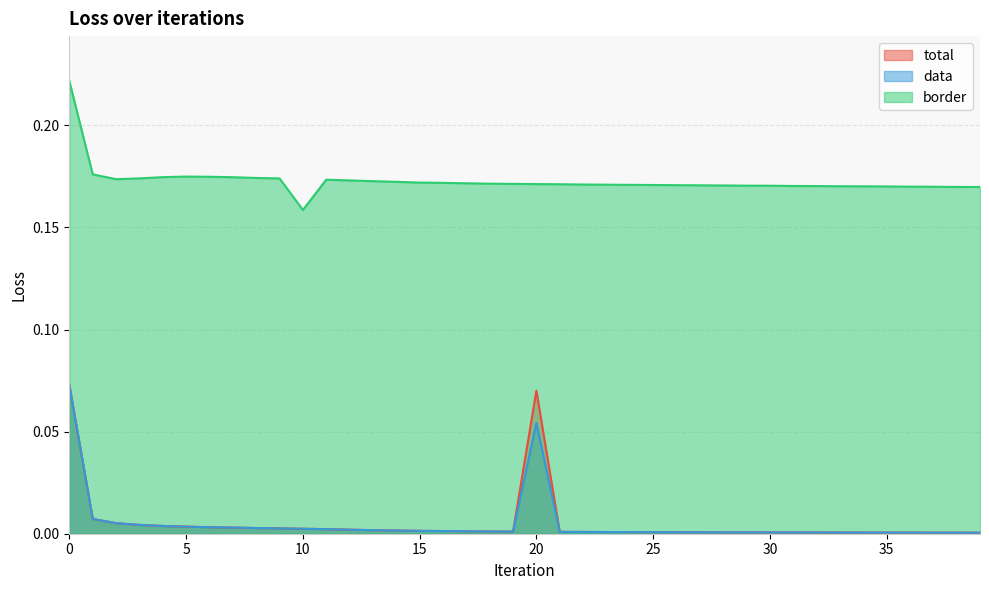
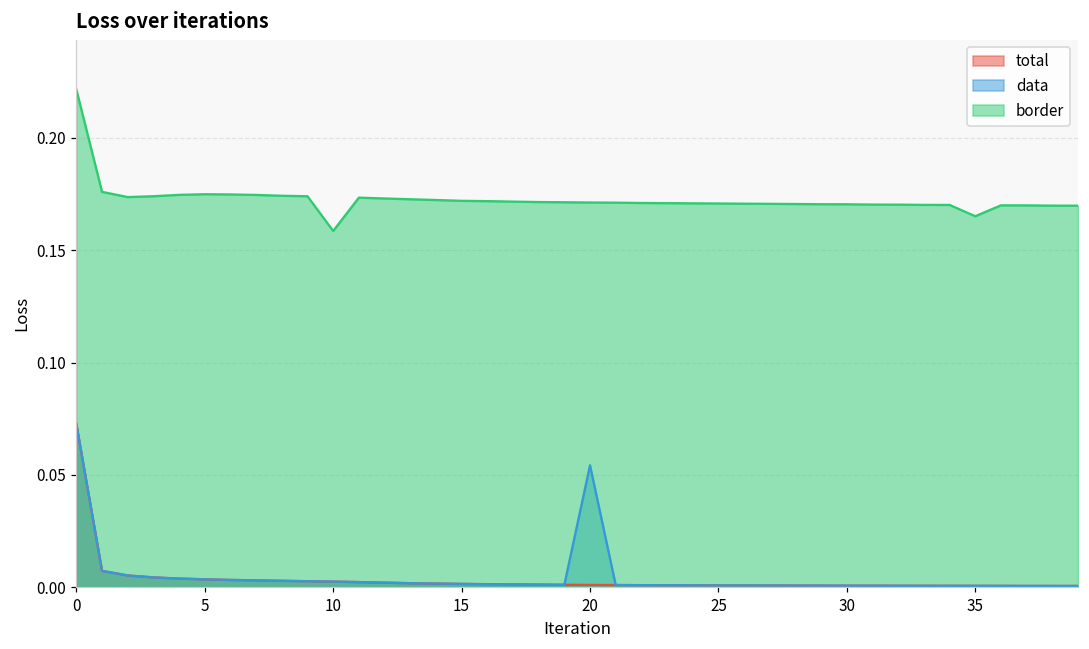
  {
    "total": {
-     "20": 0.070
+     "20": 0.001
    },
    "data": {
      "20": 0.054
    },
    "border": {
      "0": 0.222,
      "5": 0.175,
      "10": 0.159,
      "15": 0.172,
      "20": 0.171,
      "25": 0.171,
      "30": 0.170,
-     "35": 0.170
+     "35": 0.165
    }
  }
